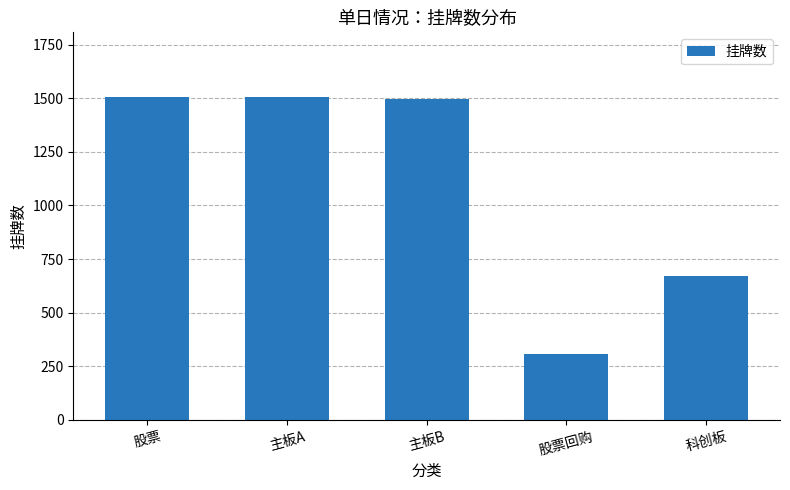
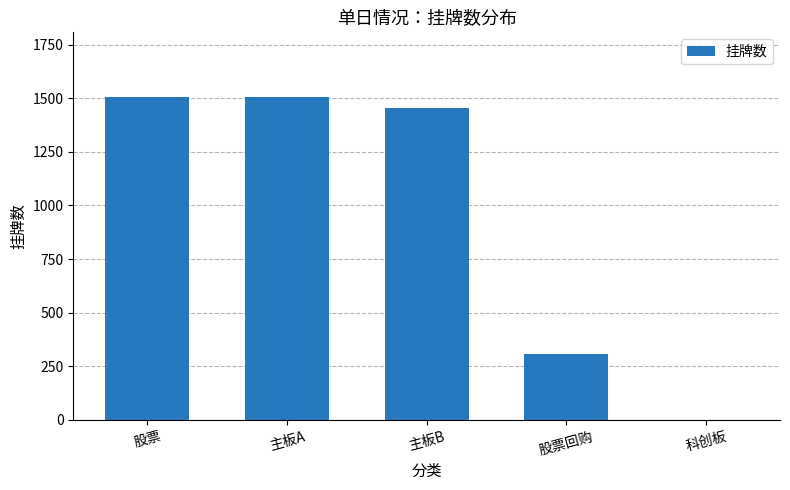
  {
    "股票": 1510,
    "主板A": 1510,
-   "主板B": 1500,
+   "主板B": 1460,
    "股票回购": 310,
-   "科创板": 670
+   "科创板": 0
  }
